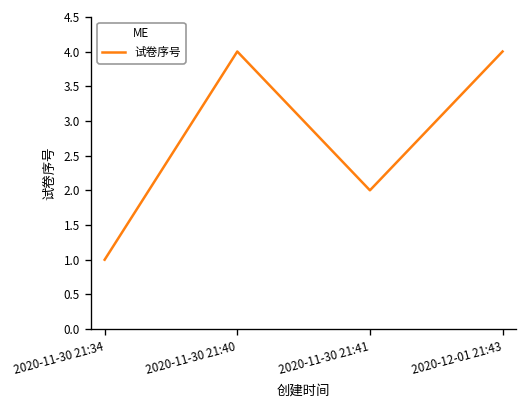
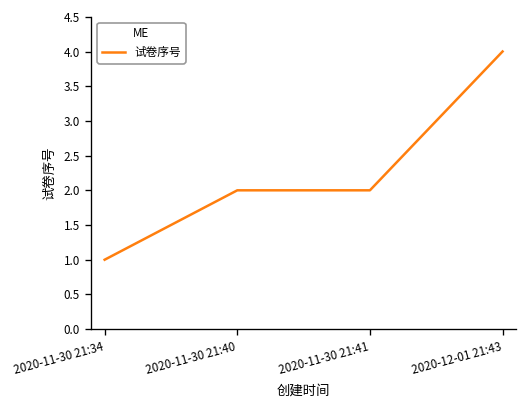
  {
    "2020-11-30 21:34": 1,
-   "2020-11-30 21:40": 4,
+   "2020-11-30 21:40": 2,
    "2020-11-30 21:41": 2,
    "2020-12-01 21:43": 4
  }
